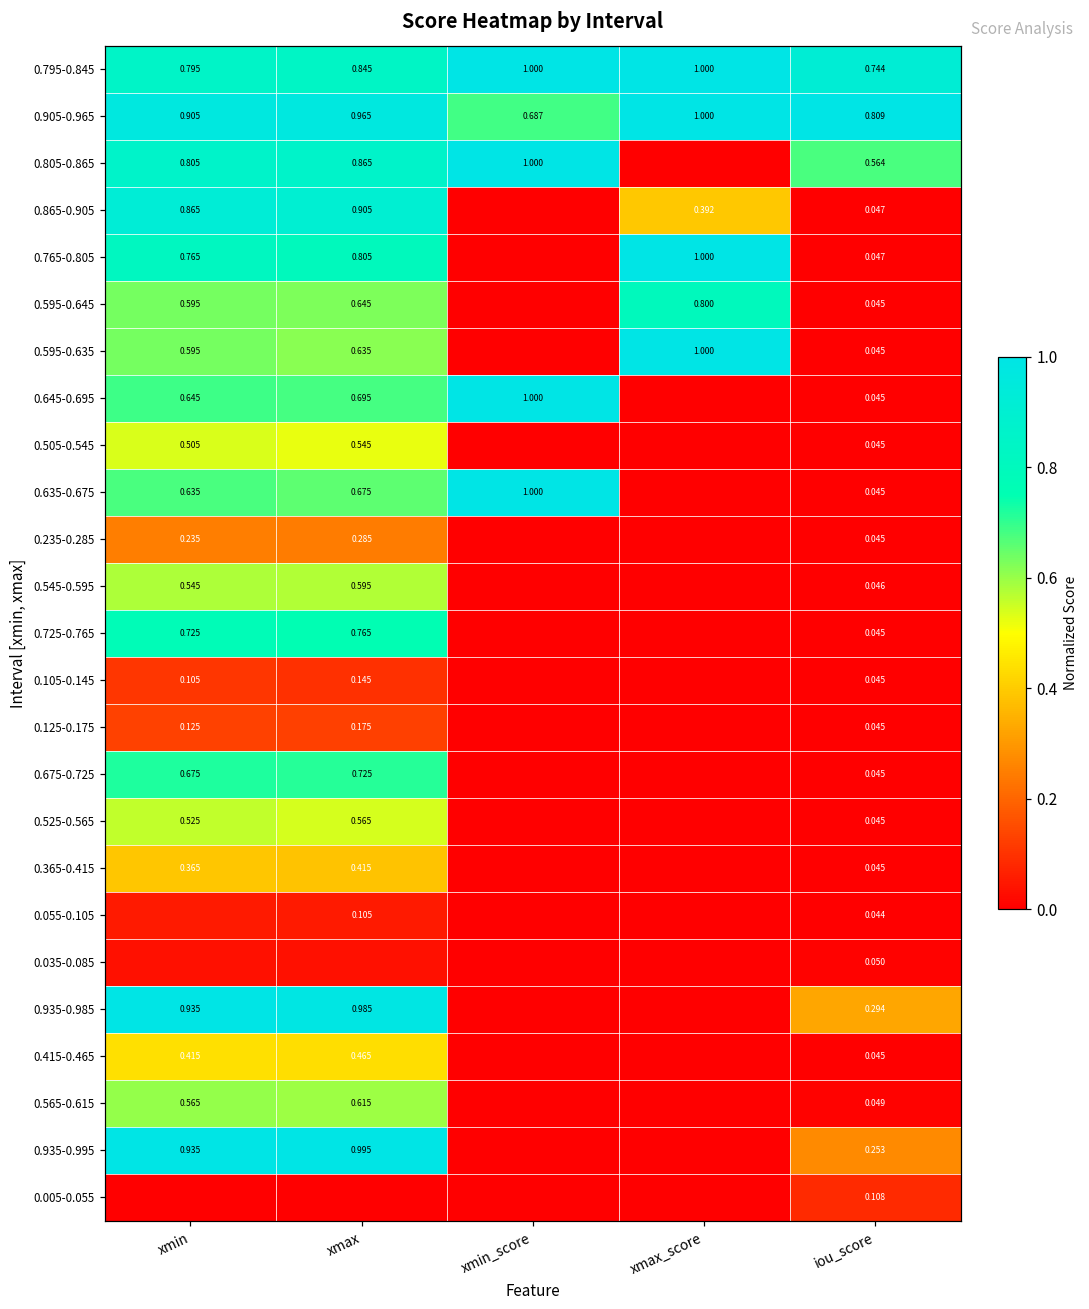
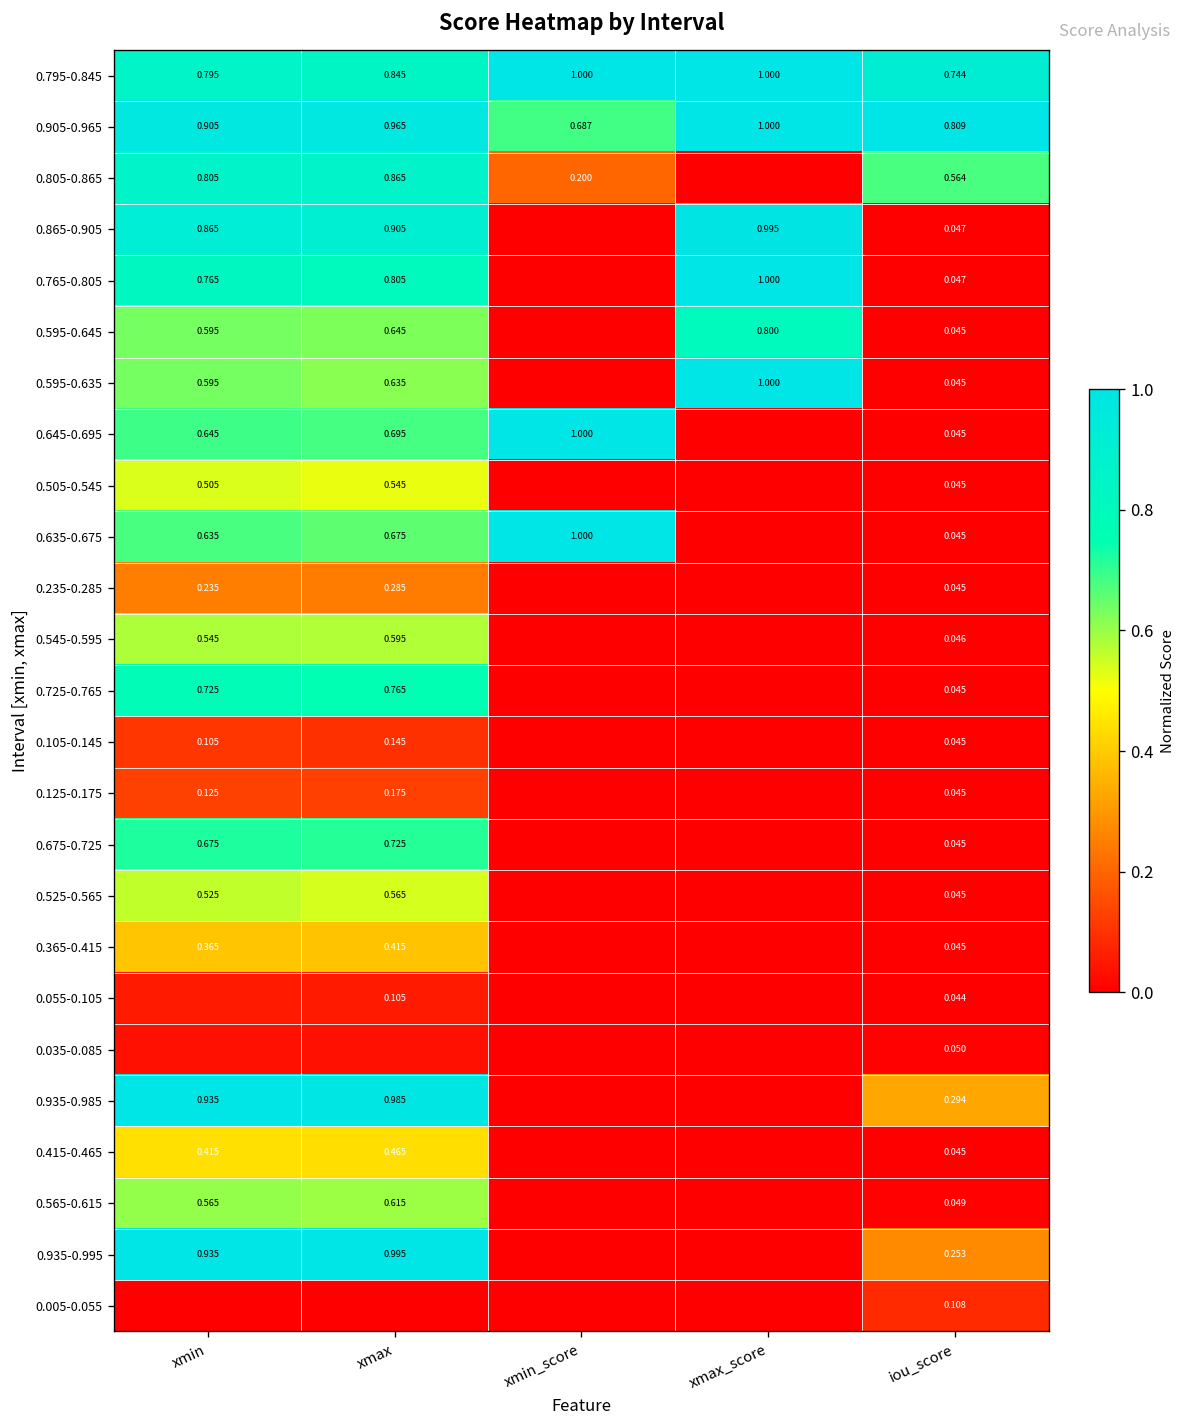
  {
    "0.795-0.845": {
      "xmin": 0.795,
      "xmax": 0.845,
      "xmin_score": 1.000,
      "xmax_score": 1.000,
      "iou_score": 0.744
    },
    "0.905-0.965": {
      "xmin": 0.905,
      "xmax": 0.965,
      "xmin_score": 0.687,
      "xmax_score": 1.000,
      "iou_score": 0.809
    },
    "0.805-0.865": {
      "xmin": 0.805,
      "xmax": 0.865,
-     "xmin_score": 1.000,
+     "xmin_score": 0.200,
      "iou_score": 0.564
    },
    "0.865-0.905": {
      "xmin": 0.865,
      "xmax": 0.905,
-     "xmax_score": 0.392,
+     "xmax_score": 0.995,
      "iou_score": 0.047
    },
    "0.765-0.805": {
      "xmin": 0.765,
      "xmax": 0.805,
      "xmax_score": 1.000,
      "iou_score": 0.047
    },
    "0.595-0.645": {
      "xmin": 0.595,
      "xmax": 0.645,
      "xmax_score": 0.800,
      "iou_score": 0.045
    },
    "0.595-0.635": {
      "xmin": 0.595,
      "xmax": 0.635,
      "xmax_score": 1.000,
      "iou_score": 0.045
    },
    "0.645-0.695": {
      "xmin": 0.645,
      "xmax": 0.695,
      "xmin_score": 1.000,
      "iou_score": 0.045
    },
    "0.505-0.545": {
      "xmin": 0.505,
      "xmax": 0.545,
      "iou_score": 0.045
    },
    "0.635-0.675": {
      "xmin": 0.635,
      "xmax": 0.675,
      "xmin_score": 1.000,
      "iou_score": 0.045
    },
    "0.235-0.285": {
      "xmin": 0.235,
      "xmax": 0.285,
      "iou_score": 0.045
    },
    "0.545-0.595": {
      "xmin": 0.545,
      "xmax": 0.595,
      "iou_score": 0.046
    },
    "0.725-0.765": {
      "xmin": 0.725,
      "xmax": 0.765,
      "iou_score": 0.045
    },
    "0.105-0.145": {
      "xmin": 0.105,
      "xmax": 0.145,
      "iou_score": 0.045
    },
    "0.125-0.175": {
      "xmin": 0.125,
      "xmax": 0.175,
      "iou_score": 0.045
    },
    "0.675-0.725": {
      "xmin": 0.675,
      "xmax": 0.725,
      "iou_score": 0.045
    },
    "0.525-0.565": {
      "xmin": 0.525,
      "xmax": 0.565,
      "iou_score": 0.045
    },
    "0.365-0.415": {
      "xmin": 0.365,
      "xmax": 0.415,
      "iou_score": 0.045
    },
    "0.055-0.105": {
      "xmax": 0.105,
      "iou_score": 0.044
    },
    "0.035-0.085": {
      "iou_score": 0.050
    },
    "0.935-0.985": {
      "xmin": 0.935,
      "xmax": 0.985,
      "iou_score": 0.294
    },
    "0.415-0.465": {
      "xmin": 0.415,
      "xmax": 0.465,
      "iou_score": 0.045
    },
    "0.565-0.615": {
      "xmin": 0.565,
      "xmax": 0.615,
      "iou_score": 0.049
    },
    "0.935-0.995": {
      "xmin": 0.935,
      "xmax": 0.995,
      "iou_score": 0.253
    },
    "0.005-0.055": {
      "iou_score": 0.108
    }
  }
